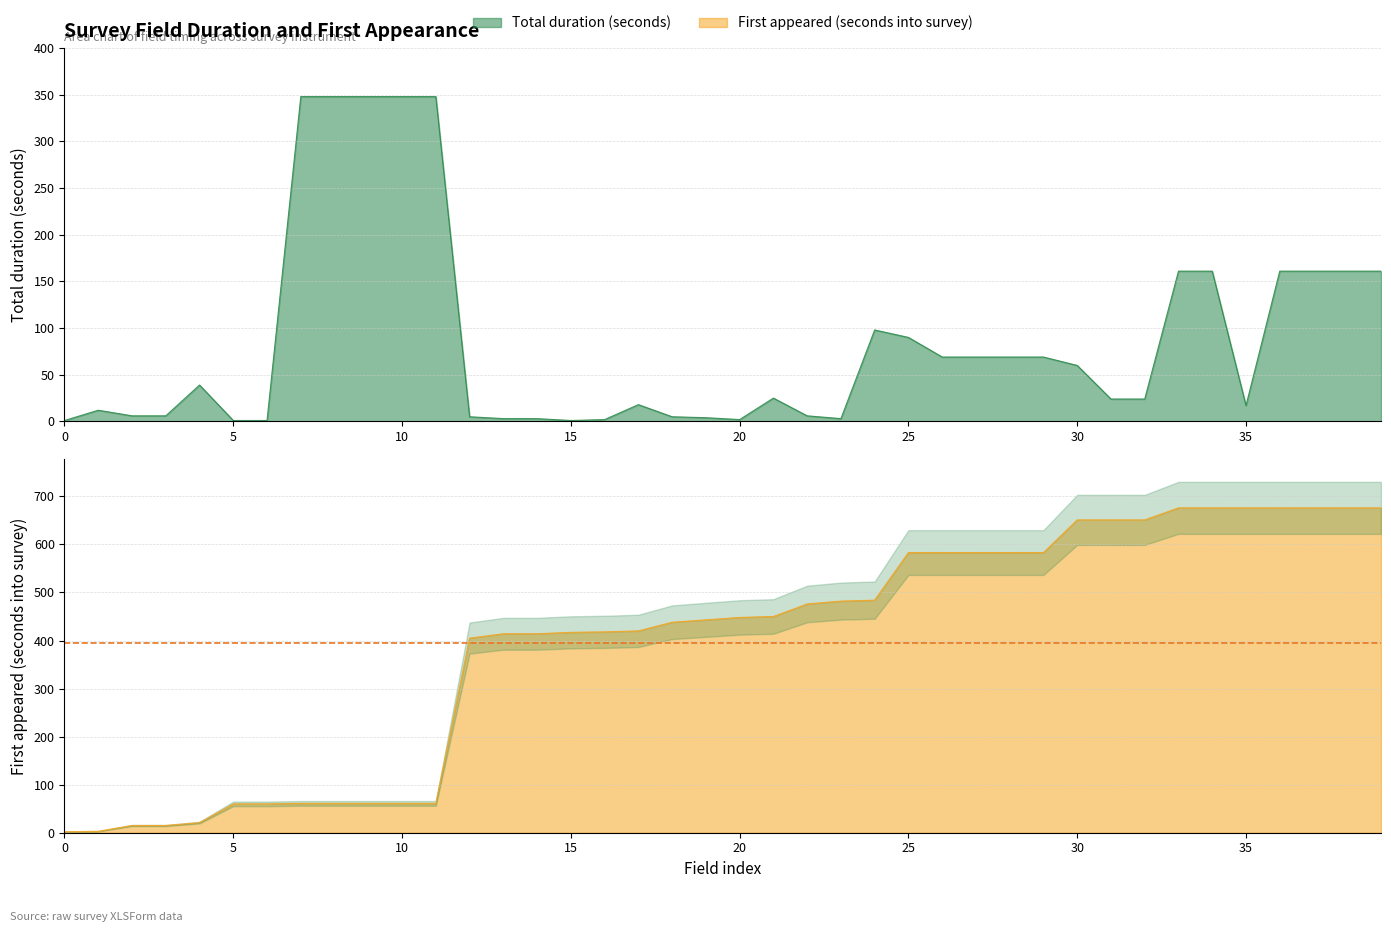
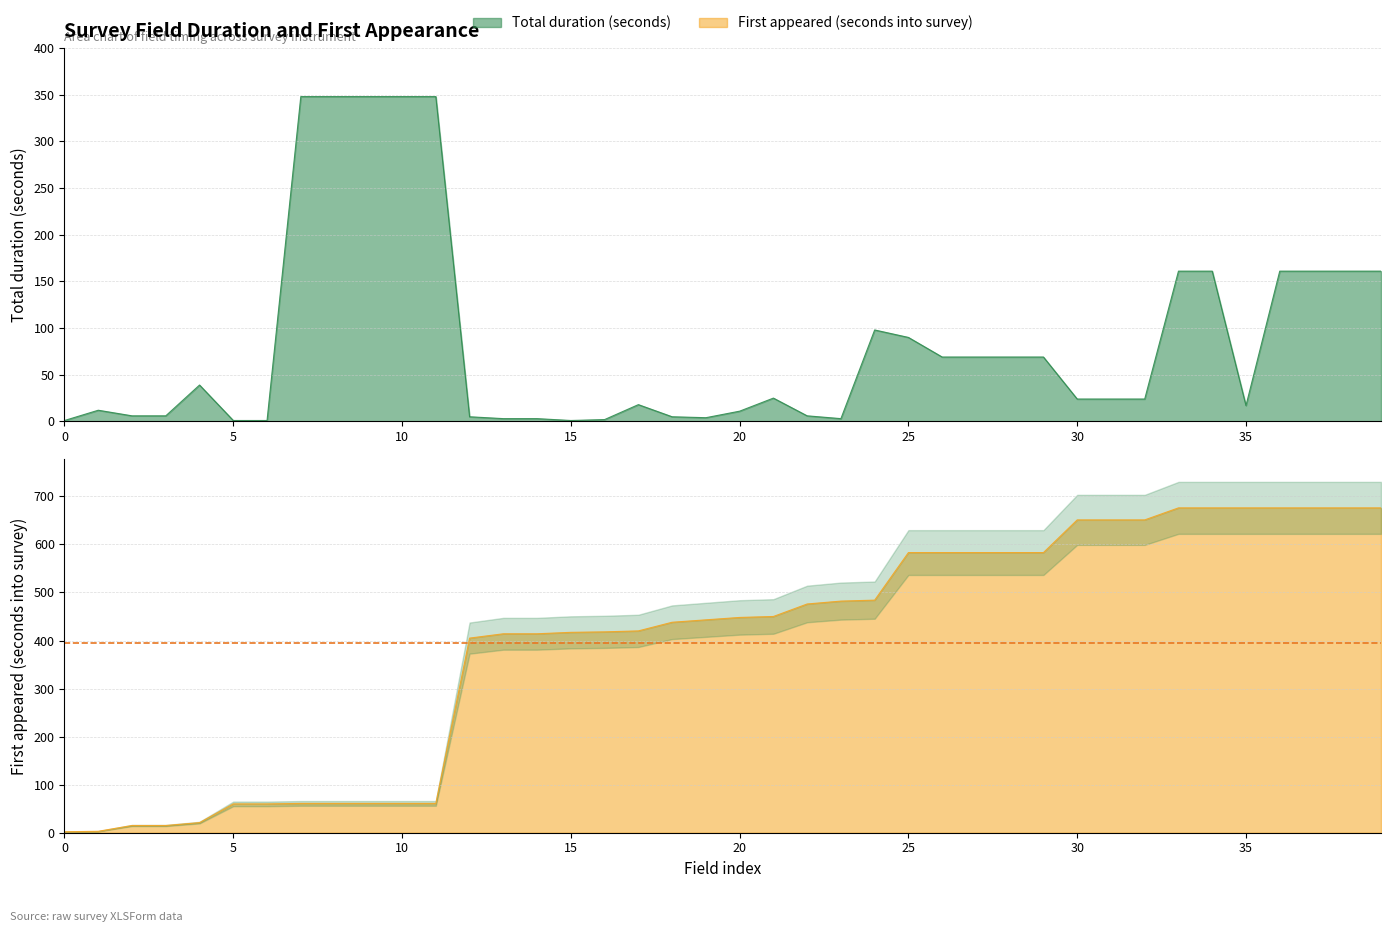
  {
    "Survey Field Duration and First Appearance": {
      "0": 0,
      "5": 0,
      "10": 350,
      "15": 0,
-     "20": 0,
+     "20": 10,
      "25": 90,
-     "30": 60,
+     "30": 20,
      "35": 20
    }
  }
